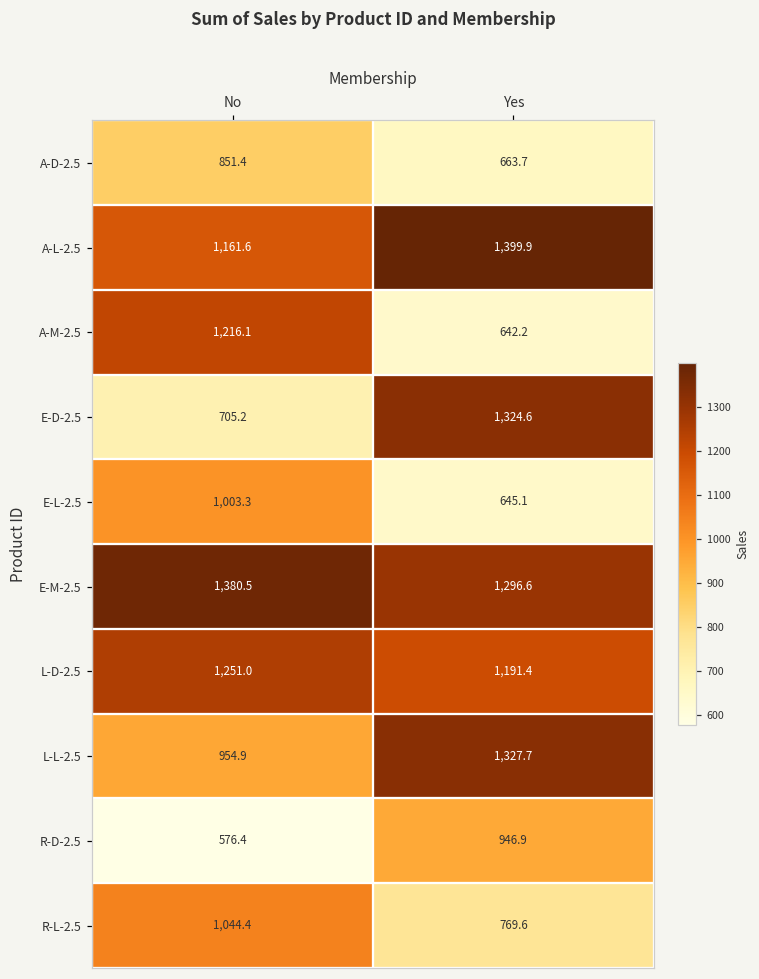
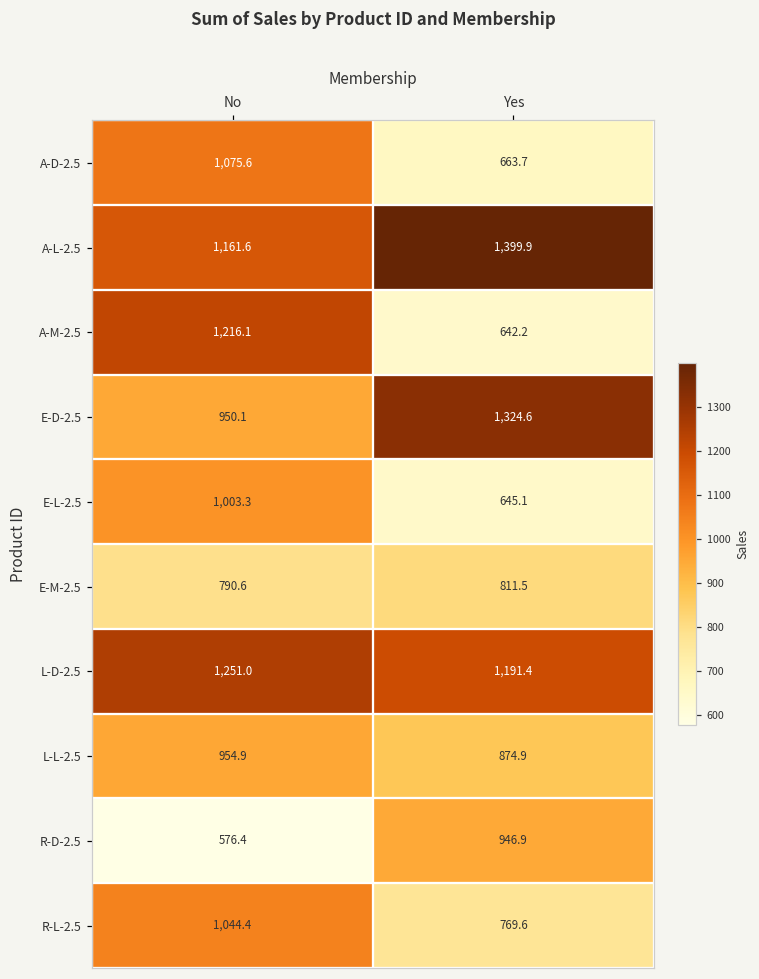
  {
    "A-D-2.5": {
-     "No": "851.4",
+     "No": "1,075.6",
      "Yes": "663.7"
    },
    "A-L-2.5": {
      "No": "1,161.6",
      "Yes": "1,399.9"
    },
    "A-M-2.5": {
      "No": "1,216.1",
      "Yes": "642.2"
    },
    "E-D-2.5": {
-     "No": "705.2",
+     "No": "950.1",
      "Yes": "1,324.6"
    },
    "E-L-2.5": {
      "No": "1,003.3",
      "Yes": "645.1"
    },
    "E-M-2.5": {
-     "No": "1,380.5",
-     "Yes": "1,296.6"
+     "No": "790.6",
+     "Yes": "811.5"
    },
    "L-D-2.5": {
      "No": "1,251.0",
      "Yes": "1,191.4"
    },
    "L-L-2.5": {
      "No": "954.9",
-     "Yes": "1,327.7"
+     "Yes": "874.9"
    },
    "R-D-2.5": {
      "No": "576.4",
      "Yes": "946.9"
    },
    "R-L-2.5": {
      "No": "1,044.4",
      "Yes": "769.6"
    }
  }
